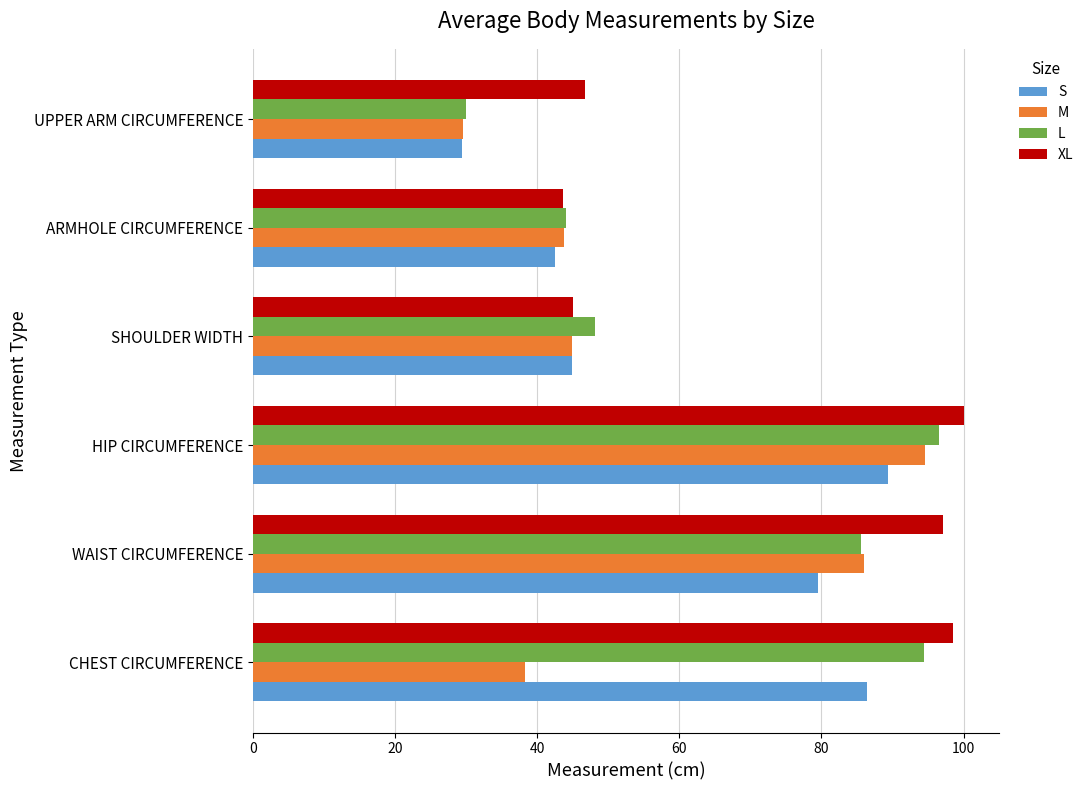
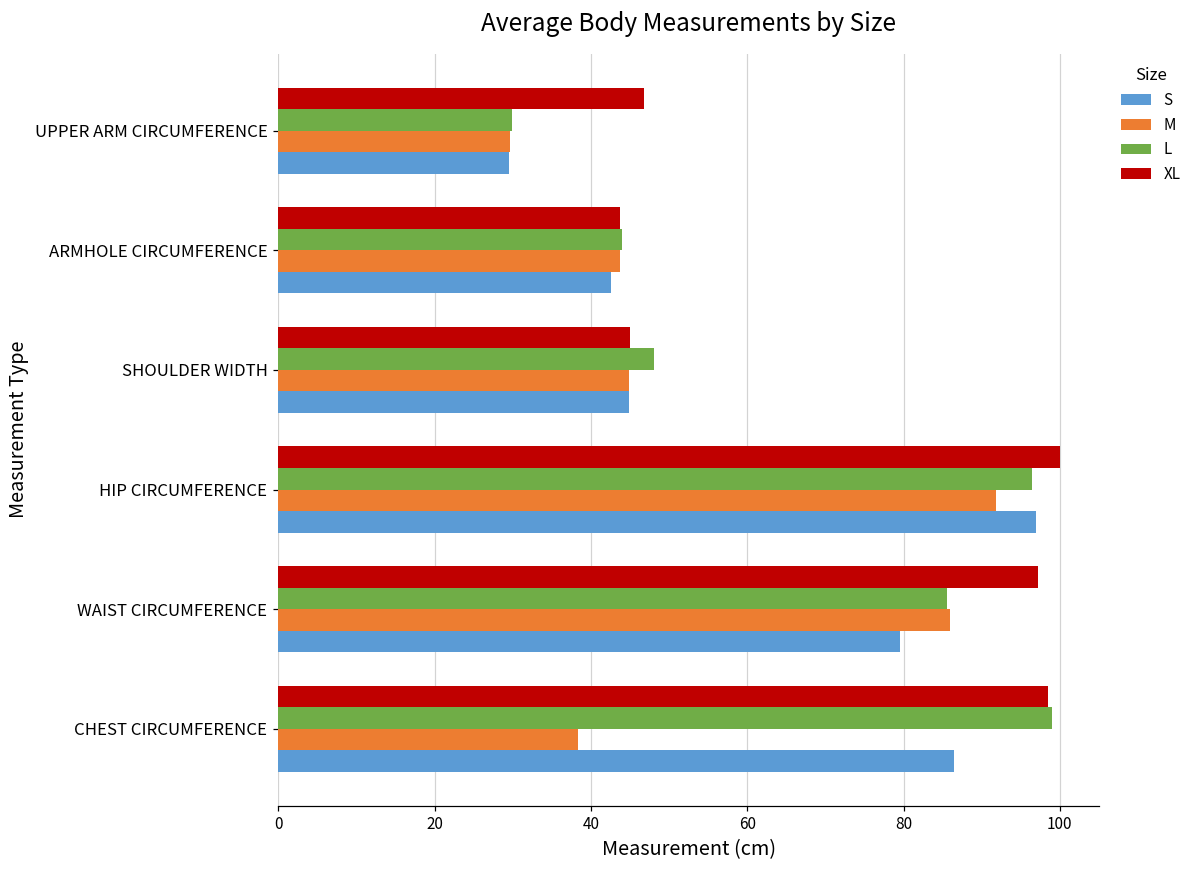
  {
    "S": {
      "UPPER ARM CIRCUMFERENCE": 29,
      "ARMHOLE CIRCUMFERENCE": 43,
      "SHOULDER WIDTH": 45,
-     "HIP CIRCUMFERENCE": 89,
+     "HIP CIRCUMFERENCE": 97,
      "WAIST CIRCUMFERENCE": 80,
      "CHEST CIRCUMFERENCE": 86
    },
    "M": {
      "UPPER ARM CIRCUMFERENCE": 30,
      "ARMHOLE CIRCUMFERENCE": 44,
      "SHOULDER WIDTH": 45,
-     "HIP CIRCUMFERENCE": 95,
+     "HIP CIRCUMFERENCE": 92,
      "WAIST CIRCUMFERENCE": 86,
      "CHEST CIRCUMFERENCE": 38
    },
    "L": {
      "UPPER ARM CIRCUMFERENCE": 30,
      "ARMHOLE CIRCUMFERENCE": 44,
      "SHOULDER WIDTH": 48,
      "HIP CIRCUMFERENCE": 97,
      "WAIST CIRCUMFERENCE": 86,
-     "CHEST CIRCUMFERENCE": 95
+     "CHEST CIRCUMFERENCE": 99
    },
    "XL": {
      "UPPER ARM CIRCUMFERENCE": 47,
      "ARMHOLE CIRCUMFERENCE": 44,
      "SHOULDER WIDTH": 45,
      "HIP CIRCUMFERENCE": 100,
      "WAIST CIRCUMFERENCE": 97,
      "CHEST CIRCUMFERENCE": 99
    }
  }
